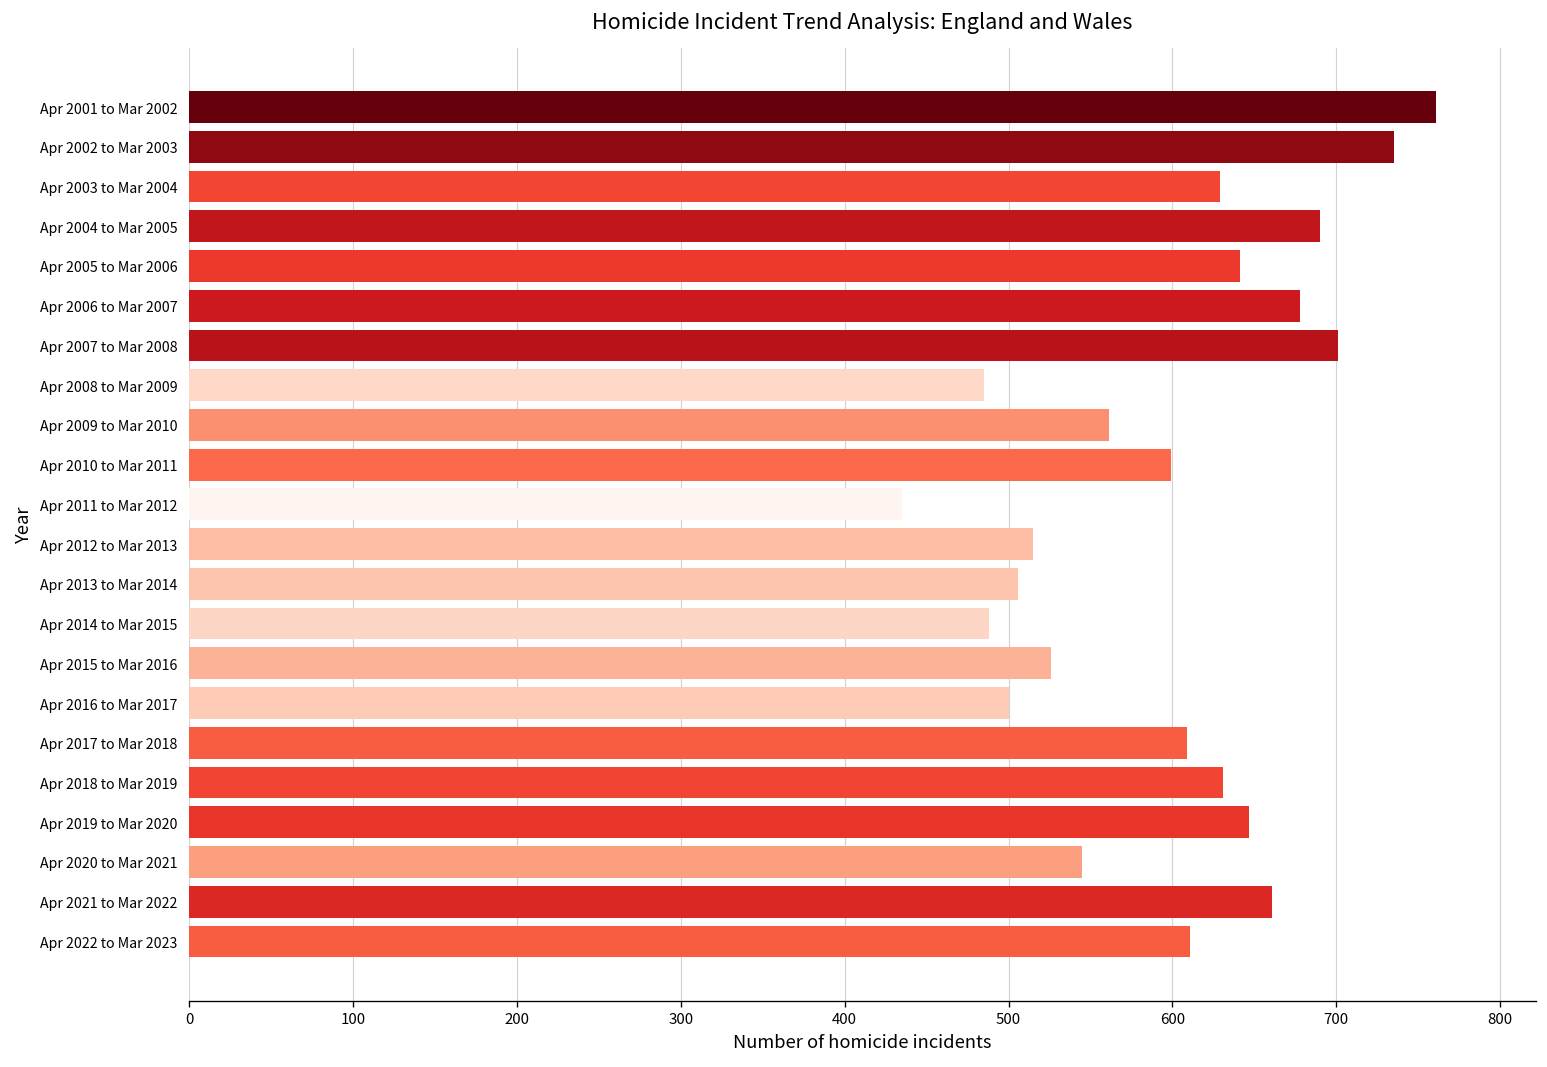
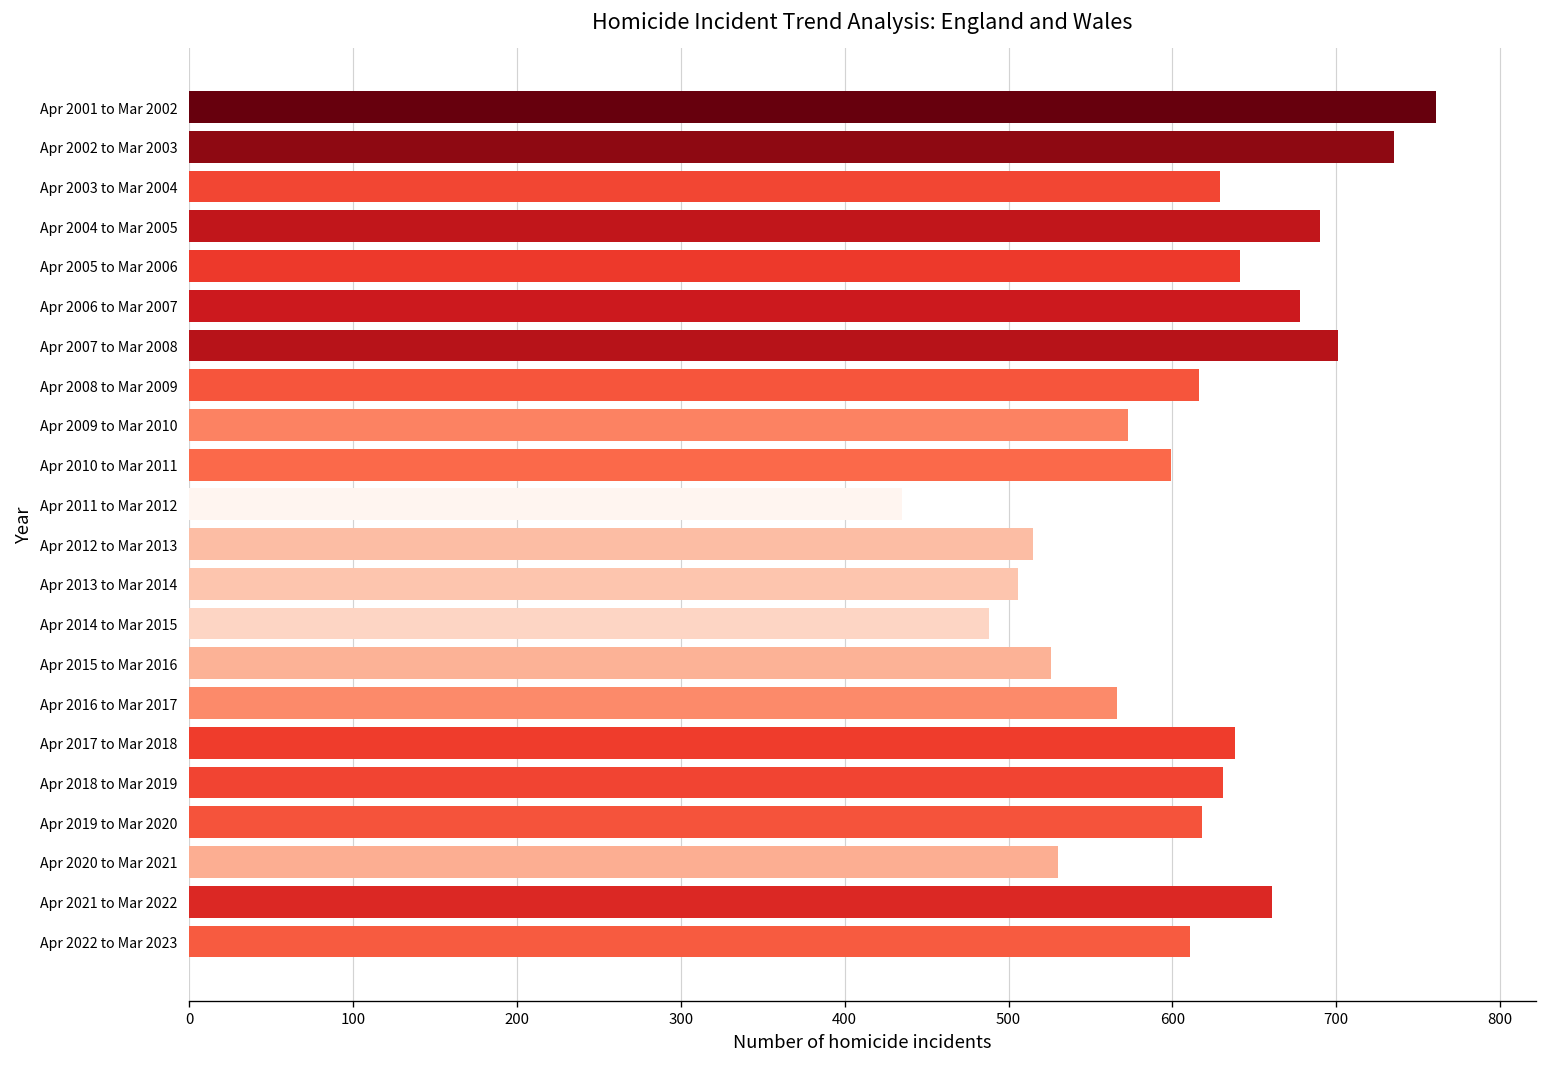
  {
    "Apr 2001 to Mar 2002": 761,
    "Apr 2002 to Mar 2003": 735,
    "Apr 2003 to Mar 2004": 629,
    "Apr 2004 to Mar 2005": 690,
    "Apr 2005 to Mar 2006": 641,
    "Apr 2006 to Mar 2007": 678,
    "Apr 2007 to Mar 2008": 701,
-   "Apr 2008 to Mar 2009": 485,
-   "Apr 2009 to Mar 2010": 561,
+   "Apr 2008 to Mar 2009": 616,
+   "Apr 2009 to Mar 2010": 573,
    "Apr 2010 to Mar 2011": 599,
    "Apr 2011 to Mar 2012": 435,
    "Apr 2012 to Mar 2013": 515,
    "Apr 2013 to Mar 2014": 506,
    "Apr 2014 to Mar 2015": 488,
    "Apr 2015 to Mar 2016": 526,
-   "Apr 2016 to Mar 2017": 500,
-   "Apr 2017 to Mar 2018": 609,
+   "Apr 2016 to Mar 2017": 566,
+   "Apr 2017 to Mar 2018": 638,
    "Apr 2018 to Mar 2019": 631,
-   "Apr 2019 to Mar 2020": 647,
-   "Apr 2020 to Mar 2021": 545,
+   "Apr 2019 to Mar 2020": 618,
+   "Apr 2020 to Mar 2021": 530,
    "Apr 2021 to Mar 2022": 661,
    "Apr 2022 to Mar 2023": 611
  }
